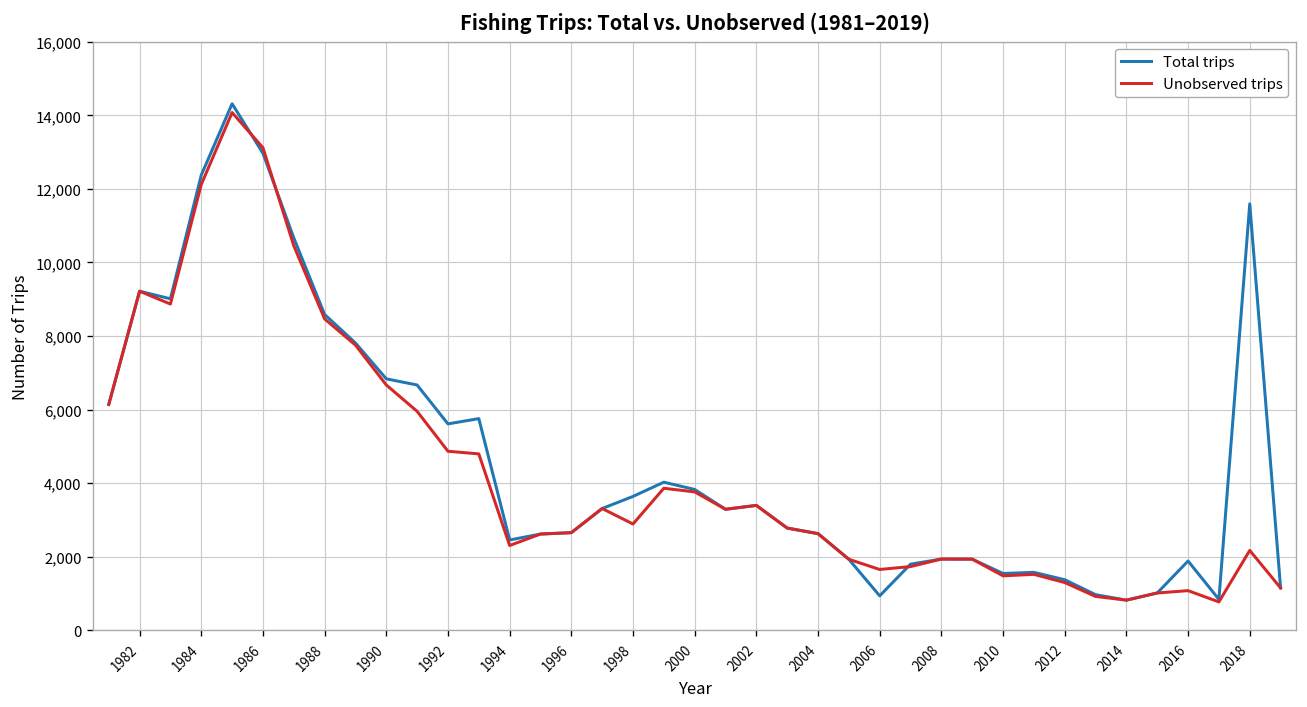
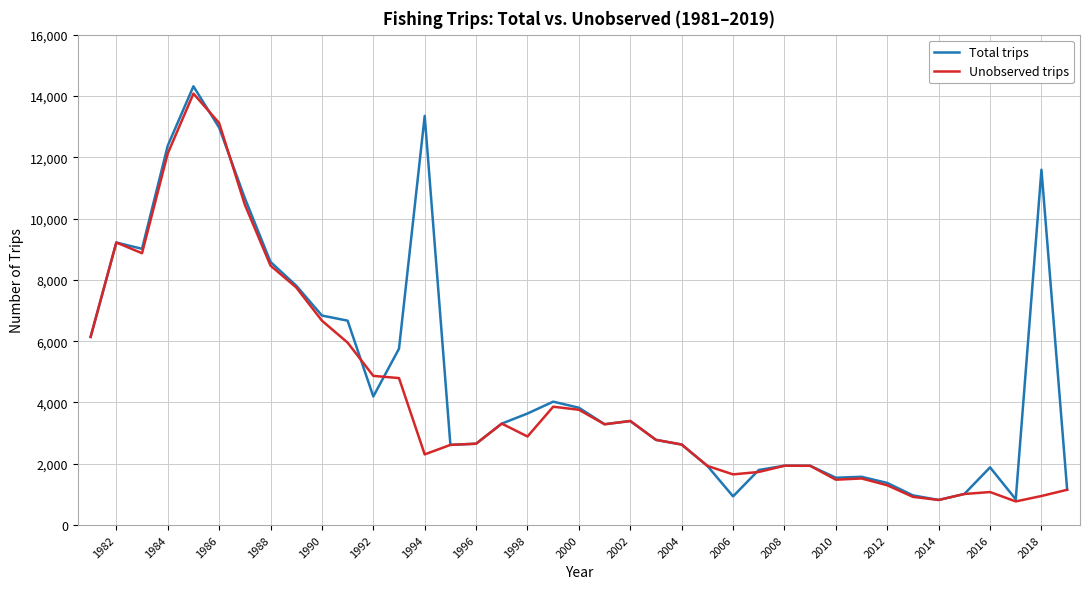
  {
    "Total trips": {
      "1984": "12,400",
      "1986": "13,000",
      "1988": "8,600",
      "1990": "6,800",
-     "1992": "5,600",
-     "1994": "2,500",
+     "1992": "4,200",
+     "1994": "13,300",
      "1998": "3,600",
      "2006": "900",
      "2016": "1,900",
      "2018": "11,600"
    },
    "Unobserved trips": {
      "1984": "12,100",
      "1986": "13,100",
      "1988": "8,500",
      "1990": "6,700",
      "1992": "4,900",
      "1994": "2,300",
      "1998": "2,900",
      "2006": "1,700",
      "2016": "1,100",
-     "2018": "2,200"
+     "2018": "900"
    }
  }
